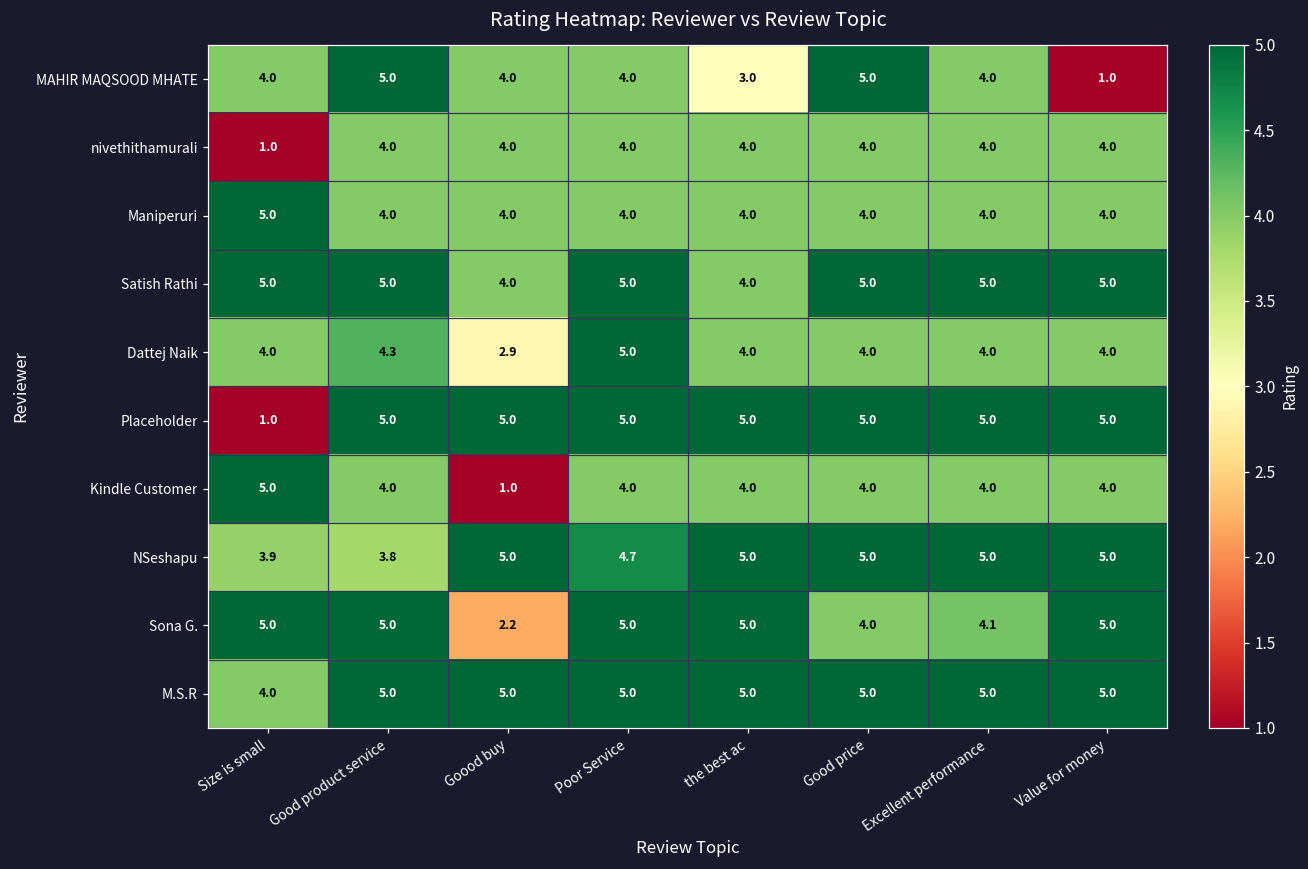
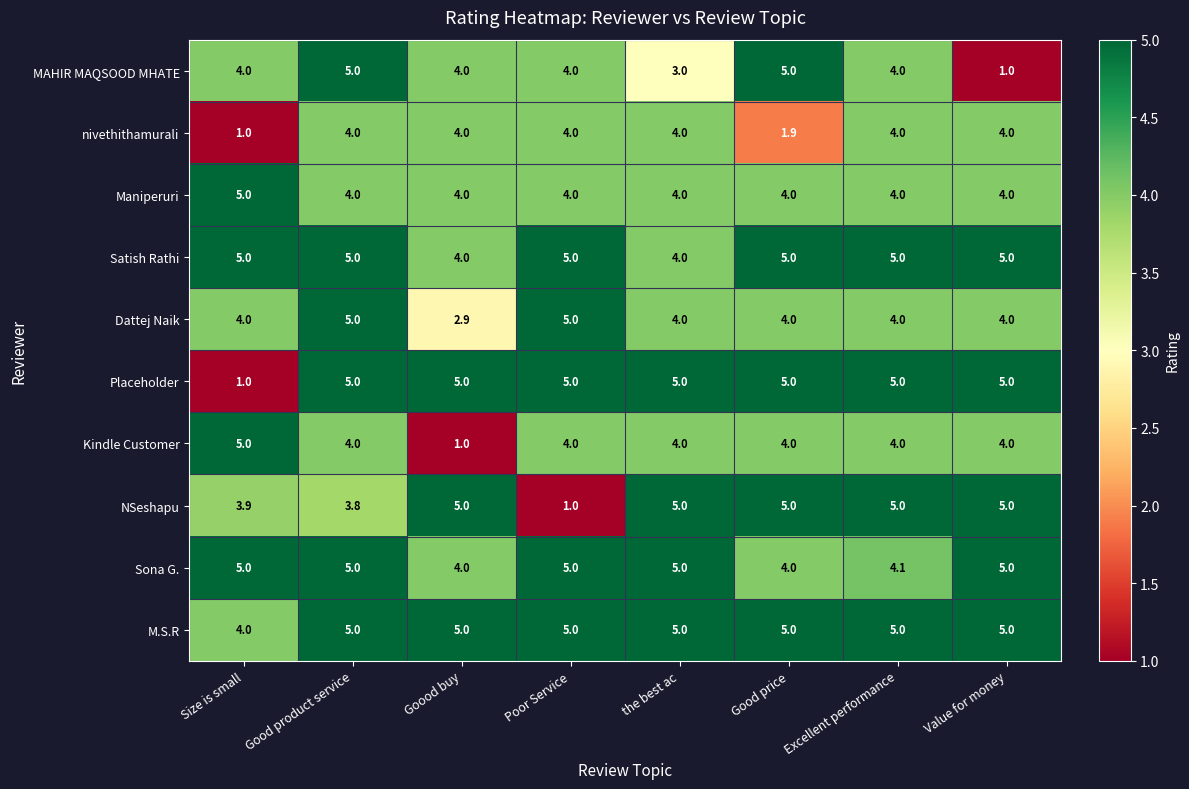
  {
    "MAHIR MAQSOOD MHATE": {
      "Size is small": 4.0,
      "Good product service": 5.0,
      "Goood buy": 4.0,
      "Poor Service": 4.0,
      "the best ac": 3.0,
      "Good price": 5.0,
      "Excellent performance": 4.0,
      "Value for money": 1.0
    },
    "nivethithamurali": {
      "Size is small": 1.0,
      "Good product service": 4.0,
      "Goood buy": 4.0,
      "Poor Service": 4.0,
      "the best ac": 4.0,
-     "Good price": 4.0,
+     "Good price": 1.9,
      "Excellent performance": 4.0,
      "Value for money": 4.0
    },
    "Maniperuri": {
      "Size is small": 5.0,
      "Good product service": 4.0,
      "Goood buy": 4.0,
      "Poor Service": 4.0,
      "the best ac": 4.0,
      "Good price": 4.0,
      "Excellent performance": 4.0,
      "Value for money": 4.0
    },
    "Satish Rathi": {
      "Size is small": 5.0,
      "Good product service": 5.0,
      "Goood buy": 4.0,
      "Poor Service": 5.0,
      "the best ac": 4.0,
      "Good price": 5.0,
      "Excellent performance": 5.0,
      "Value for money": 5.0
    },
    "Dattej Naik": {
      "Size is small": 4.0,
-     "Good product service": 4.3,
+     "Good product service": 5.0,
      "Goood buy": 2.9,
      "Poor Service": 5.0,
      "the best ac": 4.0,
      "Good price": 4.0,
      "Excellent performance": 4.0,
      "Value for money": 4.0
    },
    "Placeholder": {
      "Size is small": 1.0,
      "Good product service": 5.0,
      "Goood buy": 5.0,
      "Poor Service": 5.0,
      "the best ac": 5.0,
      "Good price": 5.0,
      "Excellent performance": 5.0,
      "Value for money": 5.0
    },
    "Kindle Customer": {
      "Size is small": 5.0,
      "Good product service": 4.0,
      "Goood buy": 1.0,
      "Poor Service": 4.0,
      "the best ac": 4.0,
      "Good price": 4.0,
      "Excellent performance": 4.0,
      "Value for money": 4.0
    },
    "NSeshapu": {
      "Size is small": 3.9,
      "Good product service": 3.8,
      "Goood buy": 5.0,
-     "Poor Service": 4.7,
+     "Poor Service": 1.0,
      "the best ac": 5.0,
      "Good price": 5.0,
      "Excellent performance": 5.0,
      "Value for money": 5.0
    },
    "Sona G.": {
      "Size is small": 5.0,
      "Good product service": 5.0,
-     "Goood buy": 2.2,
+     "Goood buy": 4.0,
      "Poor Service": 5.0,
      "the best ac": 5.0,
      "Good price": 4.0,
      "Excellent performance": 4.1,
      "Value for money": 5.0
    },
    "M.S.R": {
      "Size is small": 4.0,
      "Good product service": 5.0,
      "Goood buy": 5.0,
      "Poor Service": 5.0,
      "the best ac": 5.0,
      "Good price": 5.0,
      "Excellent performance": 5.0,
      "Value for money": 5.0
    }
  }
